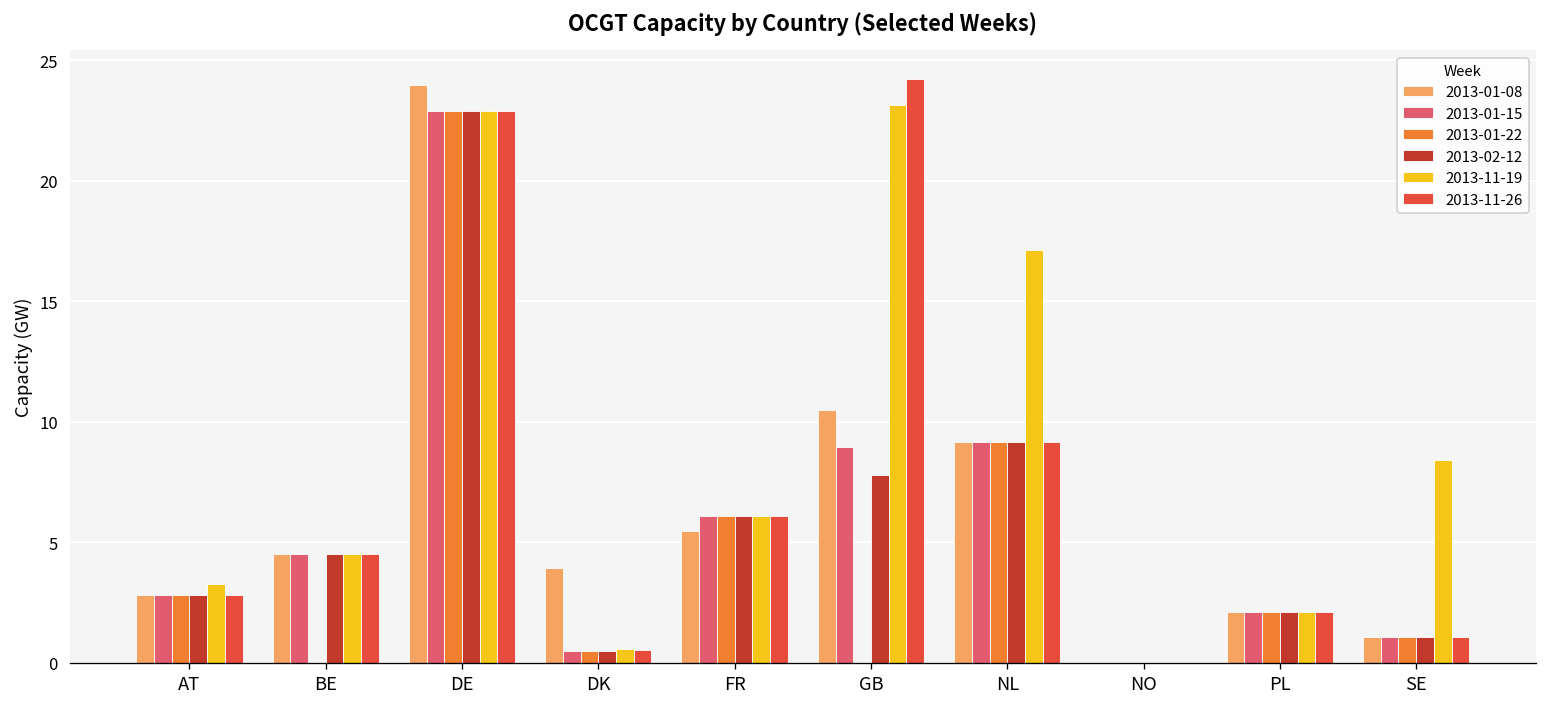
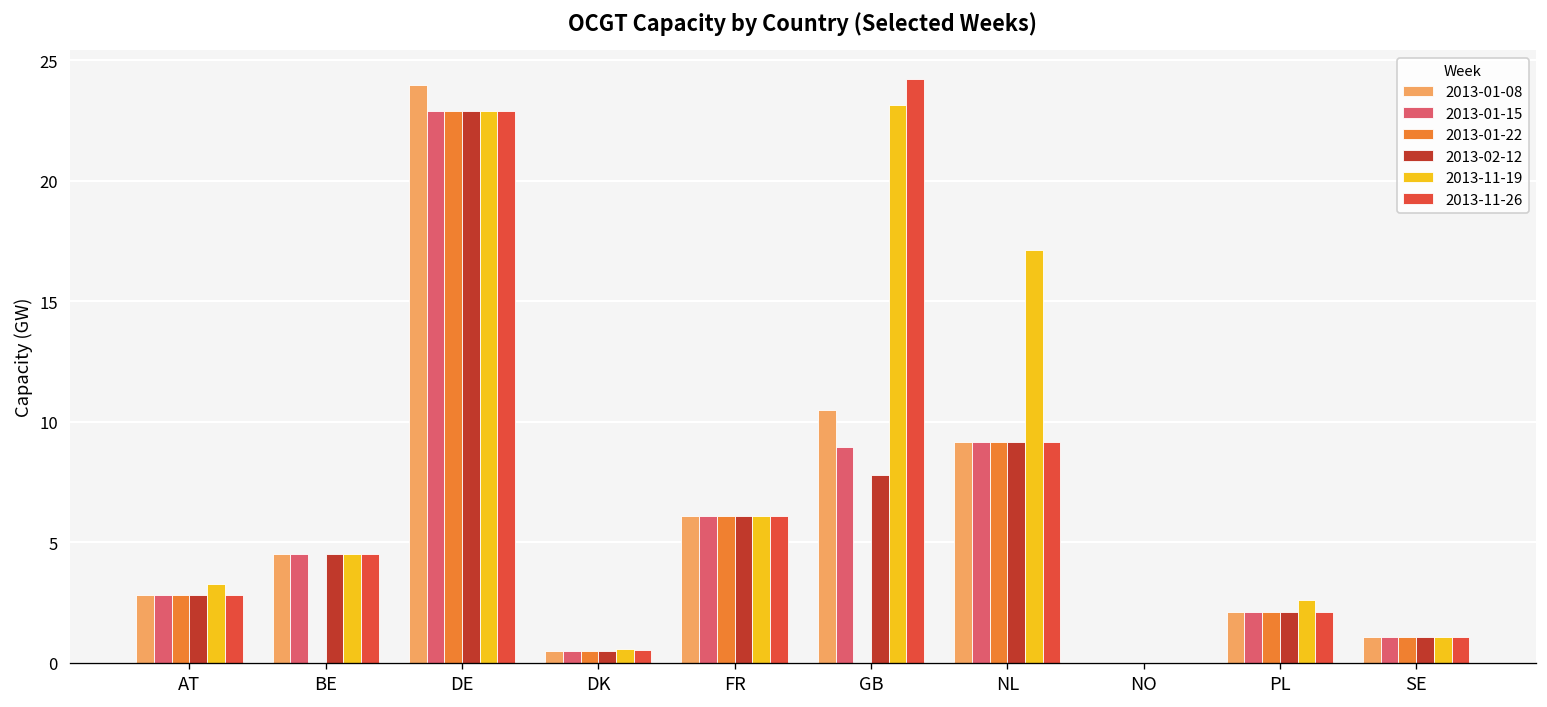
  {
    "2013-01-08": {
      "AT": 2.8,
      "BE": 4.5,
      "DE": 24.0,
-     "DK": 3.9,
-     "FR": 5.5,
+     "DK": 0.5,
+     "FR": 6.1,
      "GB": 10.5,
      "NL": 9.2,
      "NO": 0.0,
      "PL": 2.1,
      "SE": 1.1
    },
    "2013-11-19": {
      "AT": 3.3,
      "BE": 4.5,
      "DE": 22.9,
      "DK": 0.6,
      "FR": 6.1,
      "GB": 23.2,
      "NL": 17.1,
      "NO": 0.0,
-     "PL": 2.1,
-     "SE": 8.4
+     "PL": 2.6,
+     "SE": 1.1
    }
  }
